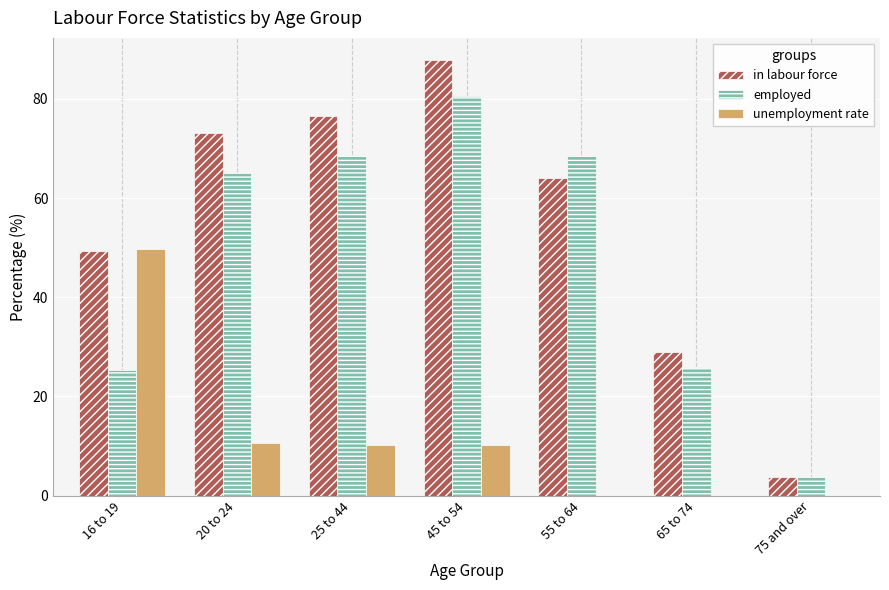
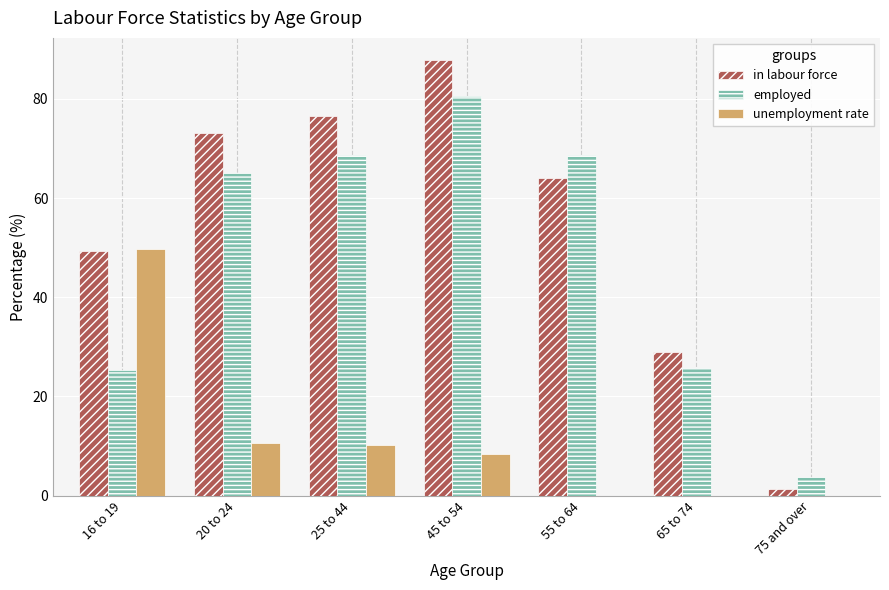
  {
    "in labour force": {
      "16 to 19": 49,
      "20 to 24": 73,
      "25 to 44": 77,
      "45 to 54": 88,
      "55 to 64": 64,
      "65 to 74": 29,
-     "75 and over": 4
+     "75 and over": 1
    },
    "employed": {
      "16 to 19": 25,
      "20 to 24": 65,
      "25 to 44": 69,
      "45 to 54": 81,
      "55 to 64": 69,
      "65 to 74": 26,
      "75 and over": 4
    },
    "unemployment rate": {
      "16 to 19": 50,
      "20 to 24": 11,
      "25 to 44": 10,
-     "45 to 54": 10,
+     "45 to 54": 8,
      "55 to 64": 0,
      "65 to 74": 0,
      "75 and over": 0
    }
  }
